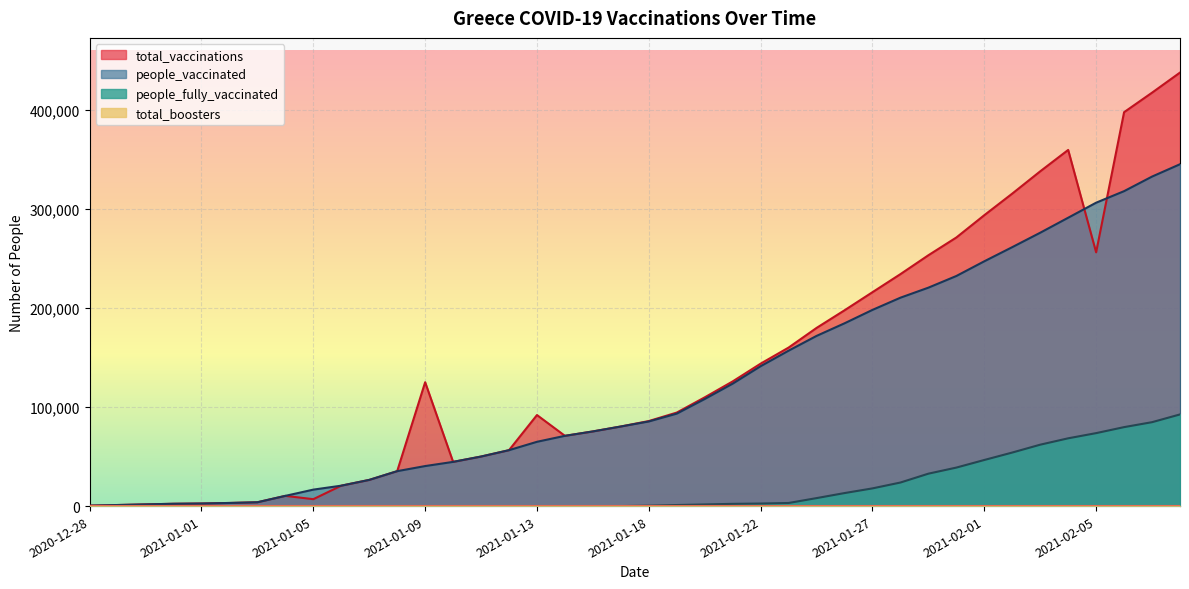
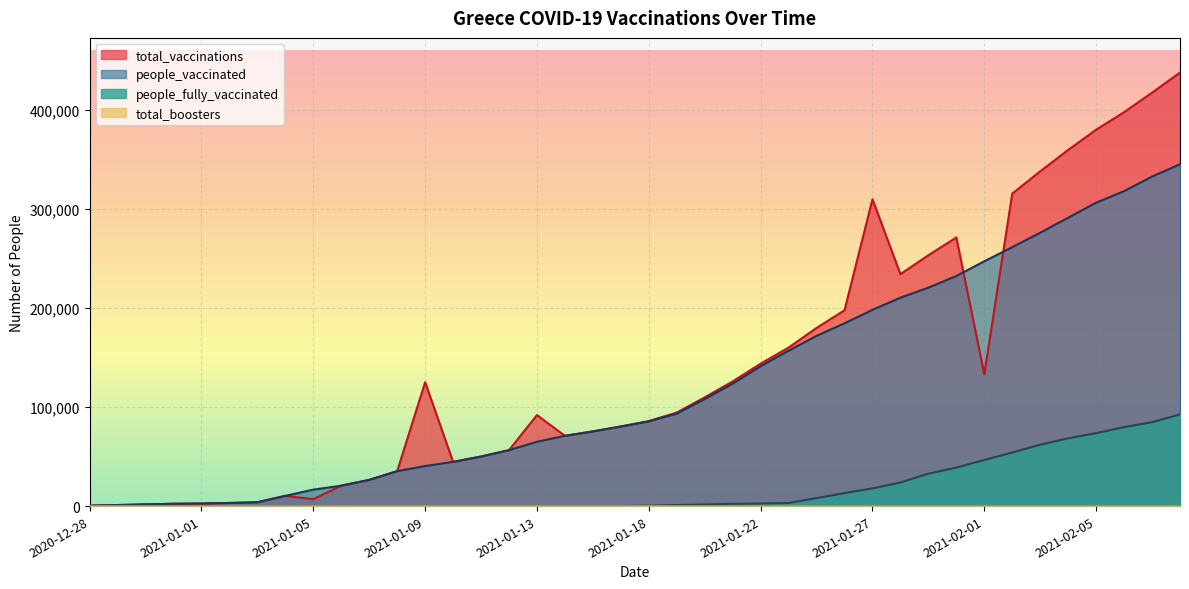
  {
    "total_vaccinations": {
      "2021-01-05": "10,000",
      "2021-01-09": "130,000",
      "2021-01-13": "90,000",
      "2021-01-22": "140,000",
-     "2021-01-27": "220,000",
-     "2021-02-01": "290,000",
-     "2021-02-05": "260,000"
+     "2021-01-27": "310,000",
+     "2021-02-01": "130,000",
+     "2021-02-05": "380,000"
    },
    "total_boosters": {
      "2021-01-22": "0",
      "2021-01-27": "0",
      "2021-02-01": "0",
      "2021-02-05": "0"
    }
  }
